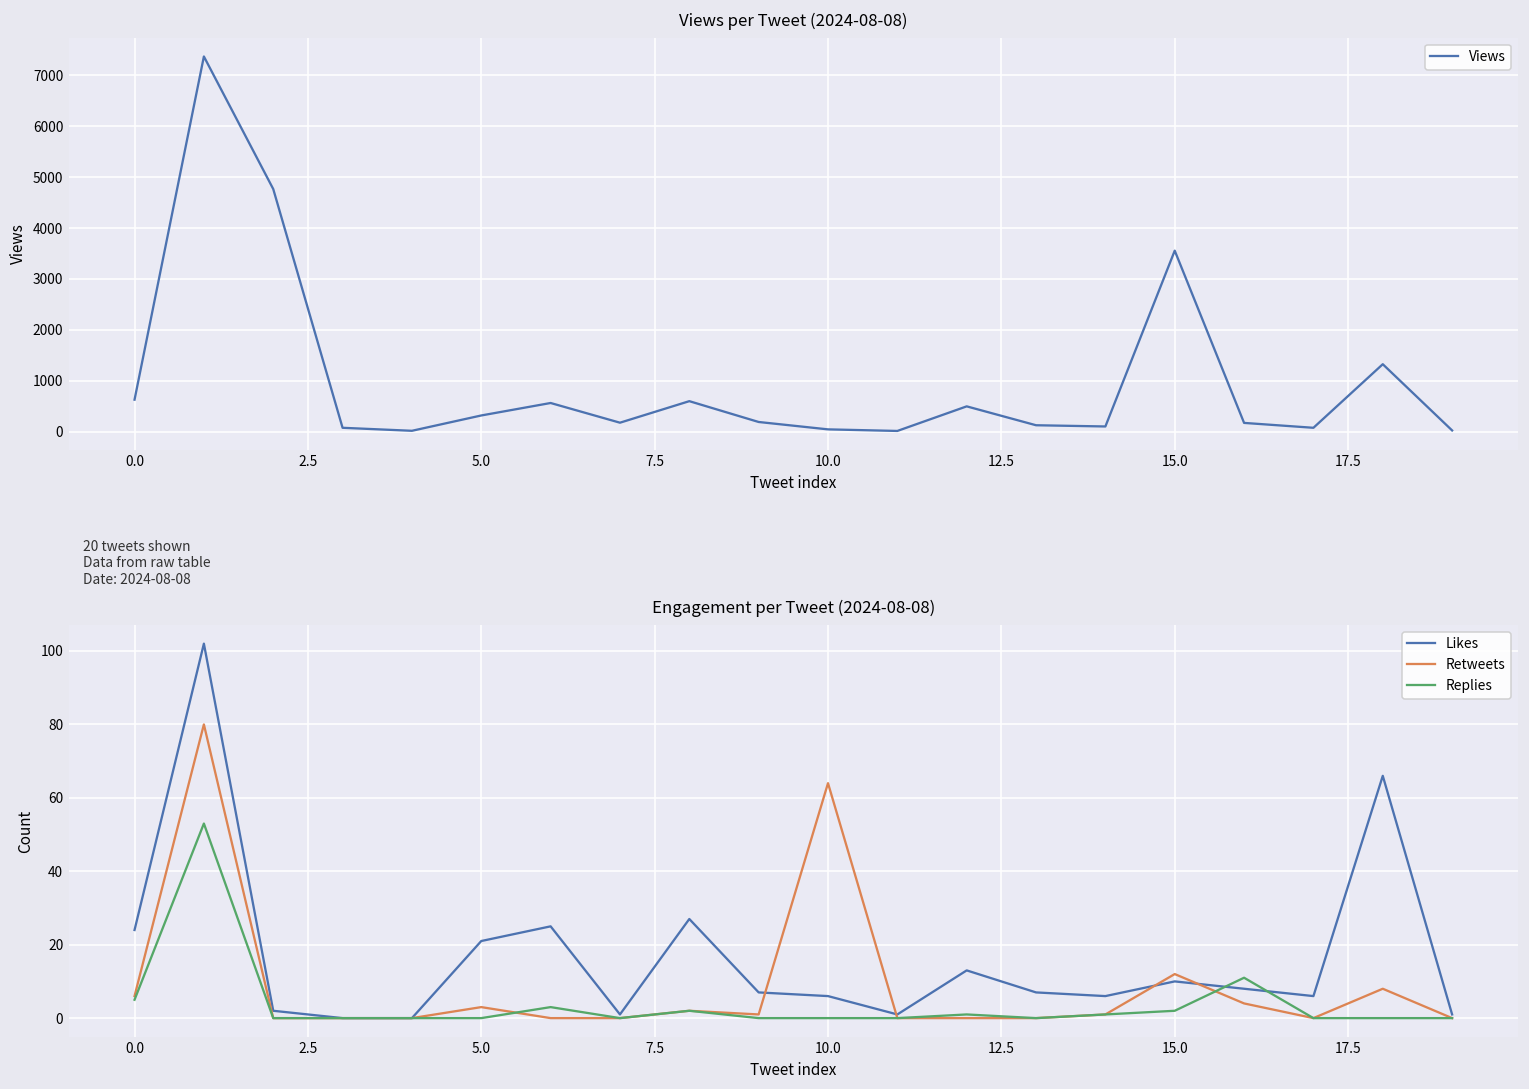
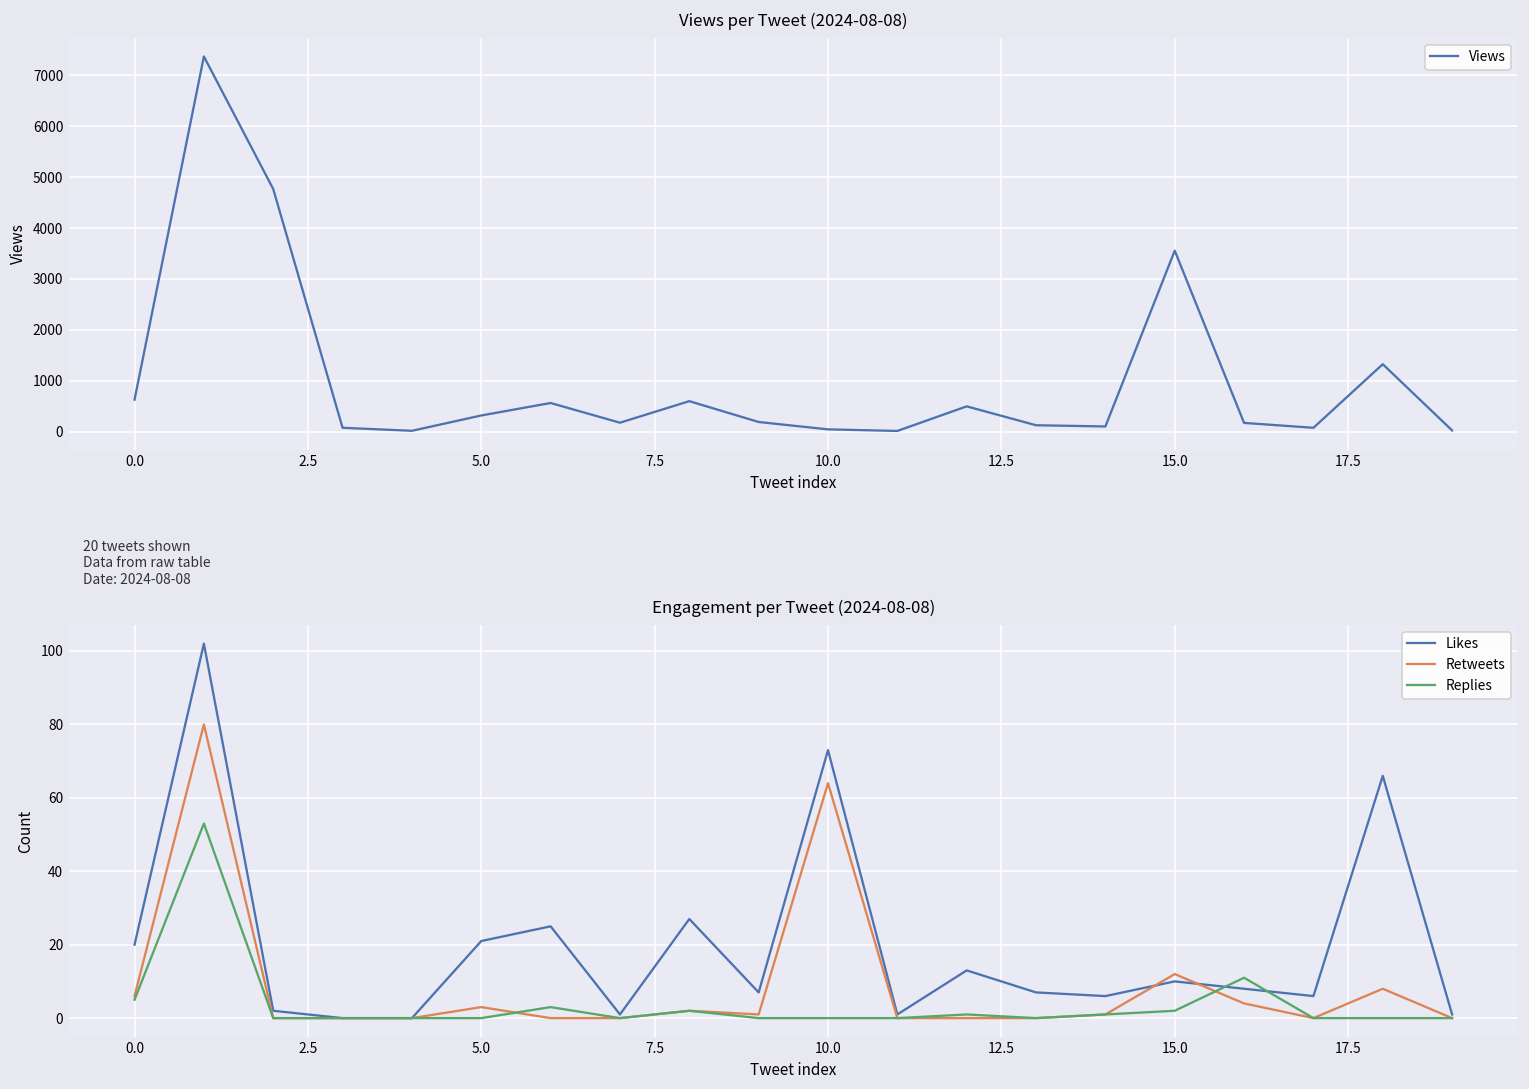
  {
    "Views per Tweet (2024-08-08)": {
      "0.0": 600,
      "5.0": 300,
      "10.0": 0,
      "15.0": 3600
    },
    "Engagement per Tweet (2024-08-08)": {
      "Likes": {
-       "0.0": 24,
+       "0.0": 20,
        "5.0": 21,
-       "10.0": 6,
+       "10.0": 73,
        "15.0": 10
      },
      "Retweets": {
        "0.0": 6,
        "5.0": 3,
        "10.0": 64,
        "15.0": 12
      },
      "Replies": {
        "0.0": 5,
        "5.0": 0,
        "10.0": 0,
        "15.0": 2
      }
    }
  }
